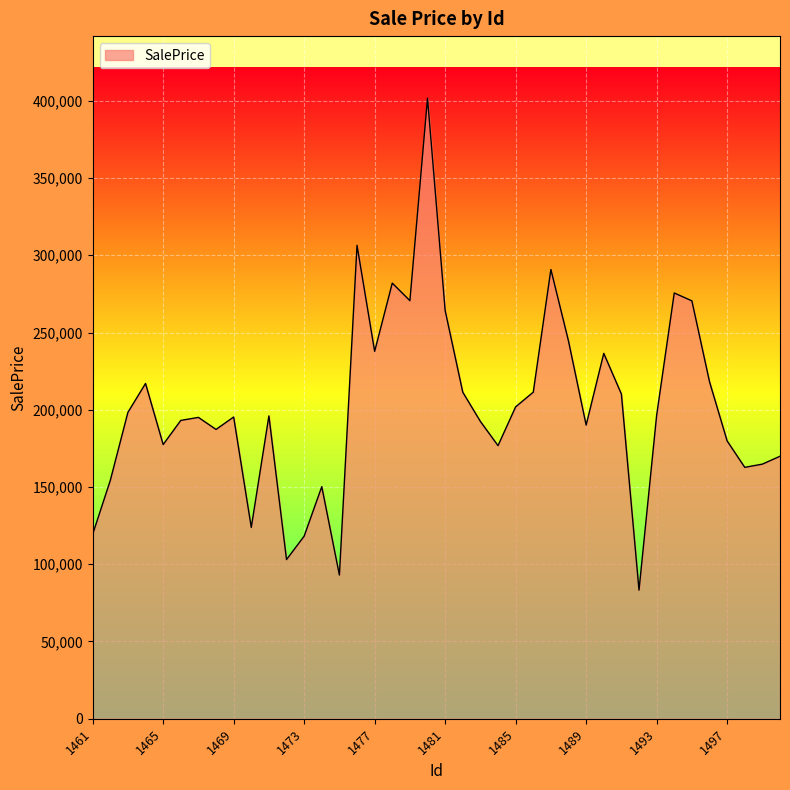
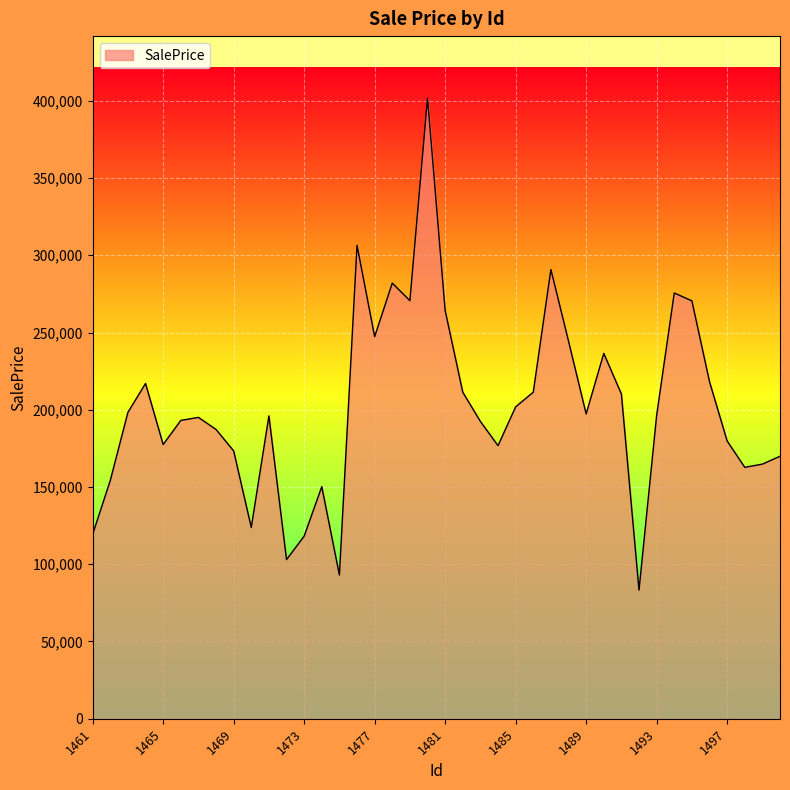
  {
    "1461": "119,000",
    "1465": "177,000",
-   "1469": "195,000",
+   "1469": "173,000",
    "1473": "118,000",
-   "1477": "238,000",
+   "1477": "247,000",
    "1481": "264,000",
    "1485": "202,000",
-   "1489": "190,000",
+   "1489": "197,000",
    "1493": "196,000",
    "1497": "180,000"
  }
